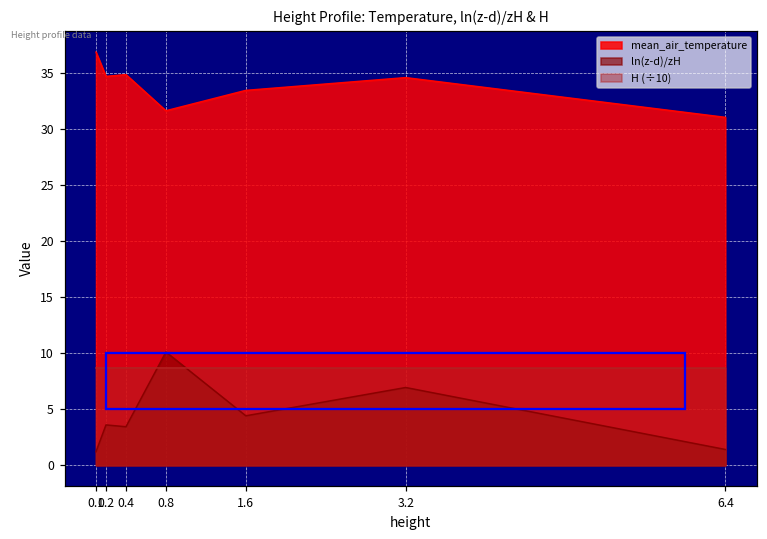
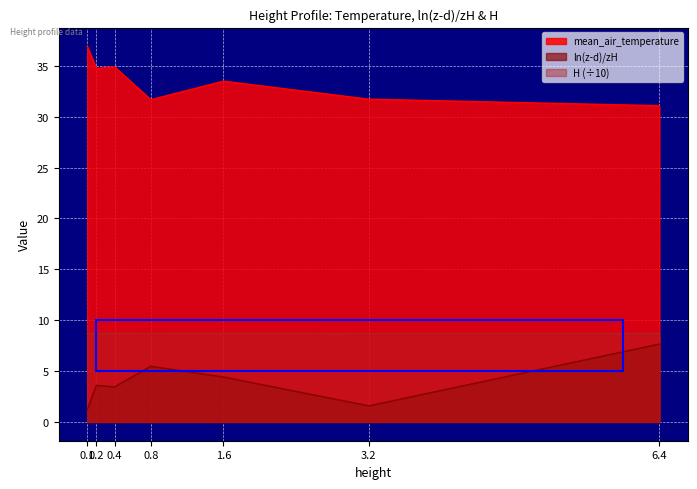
  {
    "mean_air_temperature": {
      "0.4": 34.9,
      "0.8": 31.7,
      "1.6": 33.5,
-     "3.2": 34.6,
+     "3.2": 31.7,
      "6.4": 31.1
    },
    "ln(z-d)/zH": {
      "0.4": 3.4,
-     "0.8": 10.1,
+     "0.8": 5.5,
      "1.6": 4.4,
-     "3.2": 6.9,
-     "6.4": 1.4
+     "3.2": 1.6,
+     "6.4": 7.7
    },
    "H (÷10)": {
      "0.4": 8.7,
      "0.8": 8.7,
      "1.6": 8.7,
      "3.2": 8.7,
      "6.4": 8.7
    }
  }
